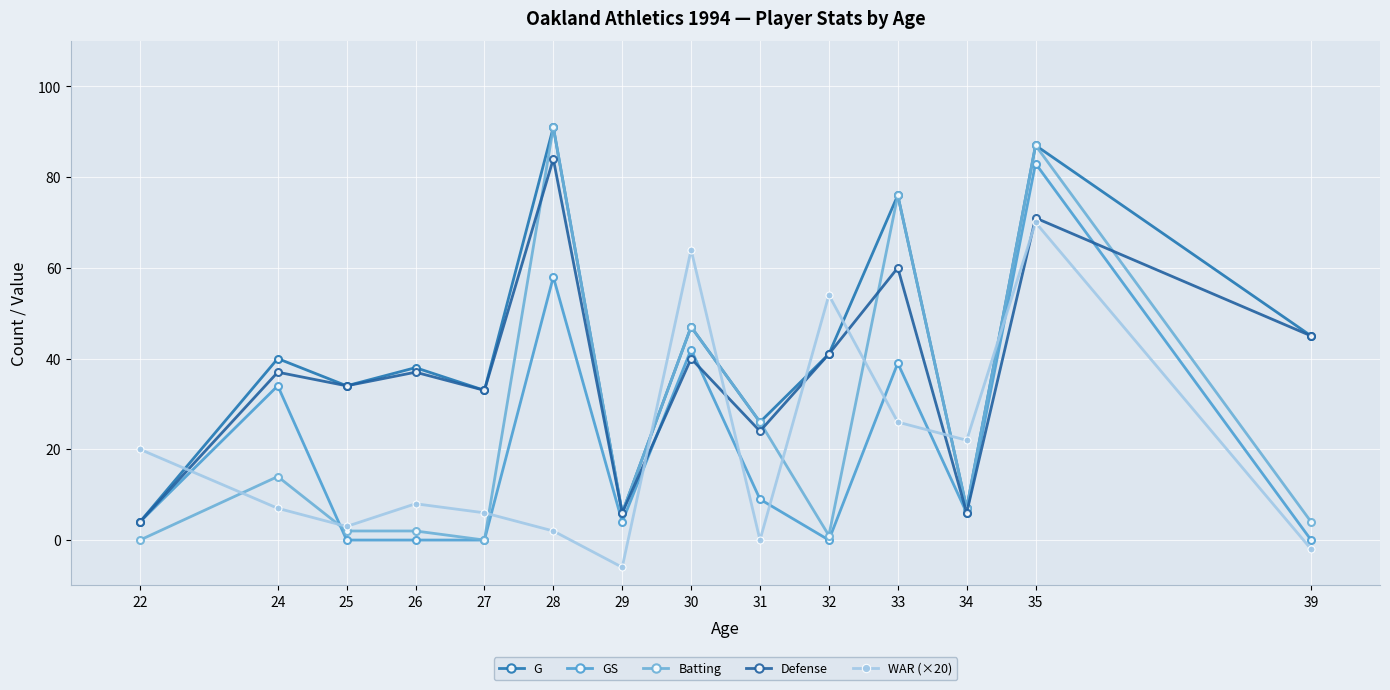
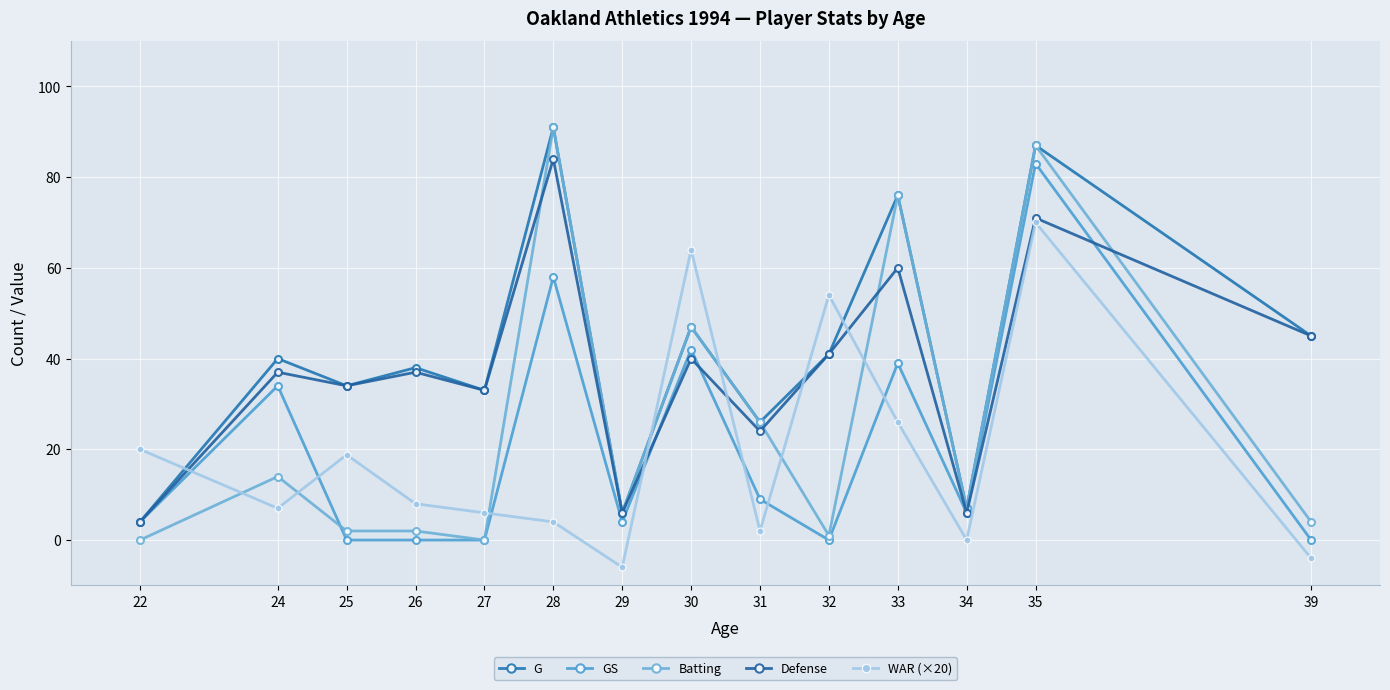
  {
    "WAR (×20)": {
      "22": 20,
      "24": 7,
-     "25": 3,
+     "25": 19,
      "26": 8,
      "27": 6,
-     "28": 2,
+     "28": 4,
      "29": -6,
      "30": 64,
-     "31": 0,
+     "31": 2,
      "32": 54,
      "33": 26,
-     "34": 22,
+     "34": 0,
      "35": 70,
-     "39": -2
+     "39": -4
    }
  }
